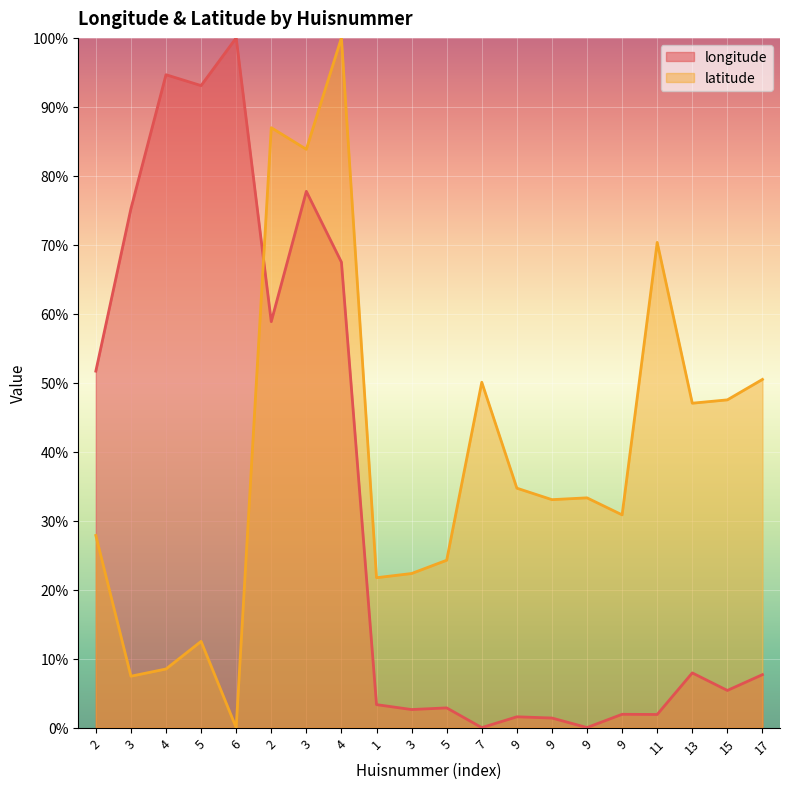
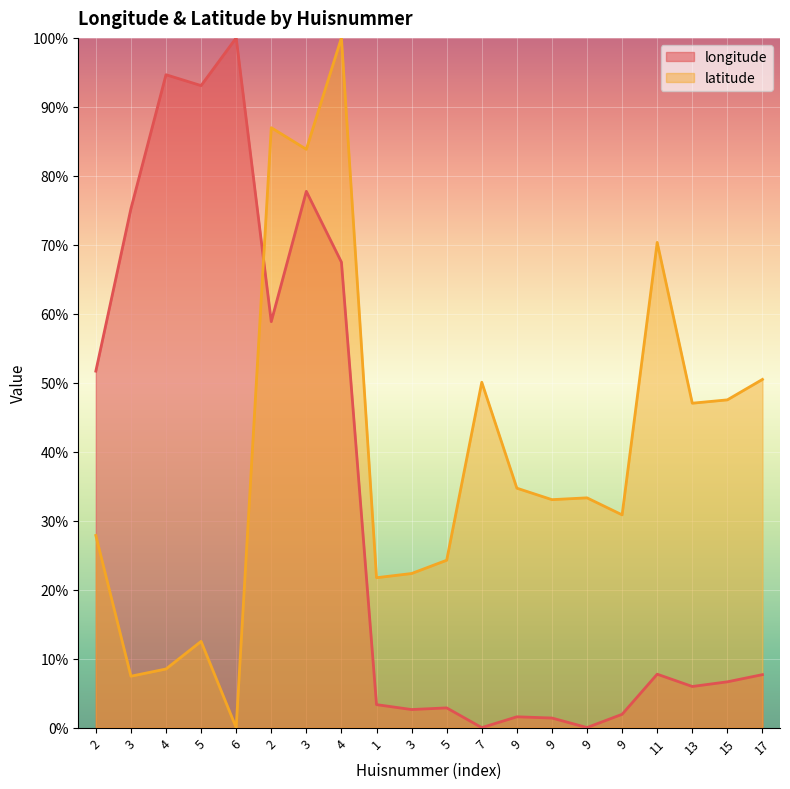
  {
    "longitude": {
      "6": "100%",
      "1": "3%",
      "7": "0%",
-     "11": "2%",
-     "13": "8%",
-     "15": "5%",
+     "11": "8%",
+     "13": "6%",
+     "15": "7%",
      "17": "8%"
    },
    "latitude": {
      "6": "0%",
      "1": "22%",
      "7": "50%",
      "11": "70%",
      "13": "47%",
      "15": "48%",
      "17": "50%"
    }
  }
